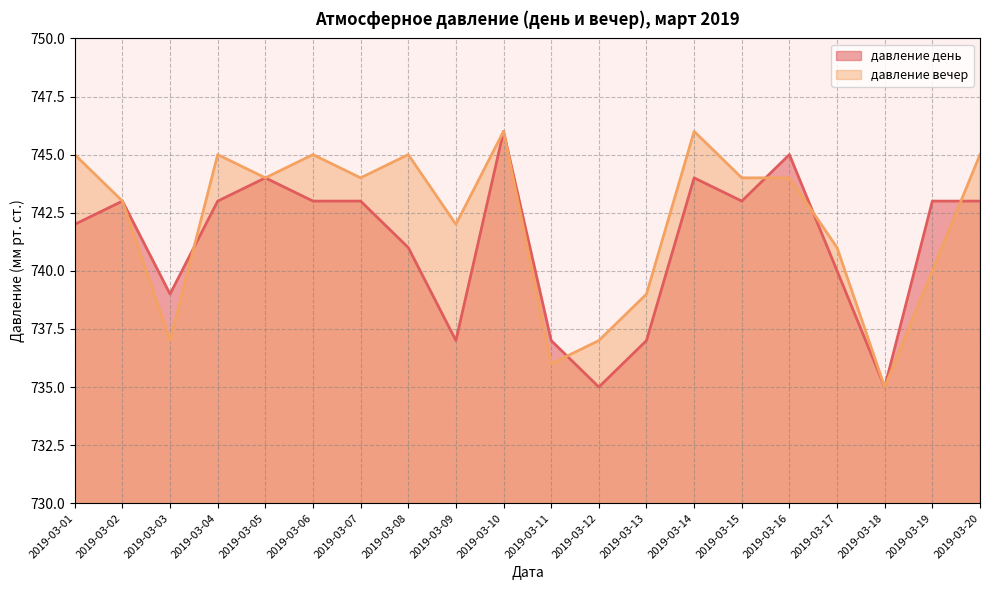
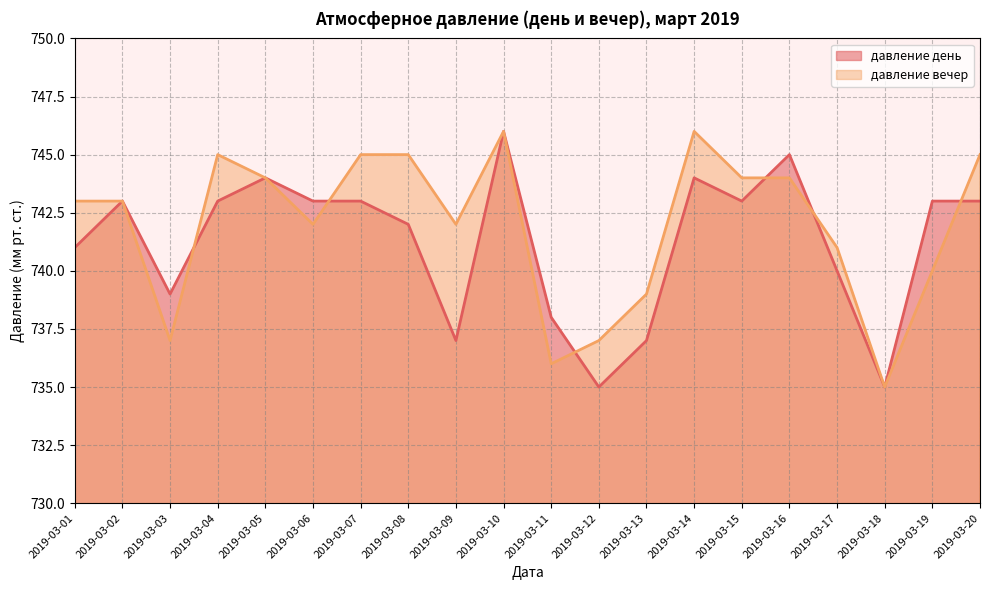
  {
    "давление день": {
-     "2019-03-01": 742,
+     "2019-03-01": 741,
      "2019-03-03": 739,
      "2019-03-04": 743,
      "2019-03-06": 743,
      "2019-03-07": 743,
-     "2019-03-08": 741,
+     "2019-03-08": 742,
      "2019-03-09": 737,
-     "2019-03-11": 737,
+     "2019-03-11": 738,
      "2019-03-12": 735,
      "2019-03-13": 737,
      "2019-03-14": 744,
      "2019-03-15": 743,
      "2019-03-16": 745,
      "2019-03-17": 740,
      "2019-03-19": 743,
      "2019-03-20": 743
    },
    "давление вечер": {
-     "2019-03-01": 745,
+     "2019-03-01": 743,
      "2019-03-03": 737,
      "2019-03-04": 745,
-     "2019-03-06": 745,
-     "2019-03-07": 744,
+     "2019-03-06": 742,
+     "2019-03-07": 745,
      "2019-03-08": 745,
      "2019-03-09": 742,
      "2019-03-11": 736,
      "2019-03-12": 737,
      "2019-03-13": 739,
      "2019-03-14": 746,
      "2019-03-15": 744,
      "2019-03-16": 744,
      "2019-03-17": 741,
      "2019-03-19": 740,
      "2019-03-20": 745
    }
  }
